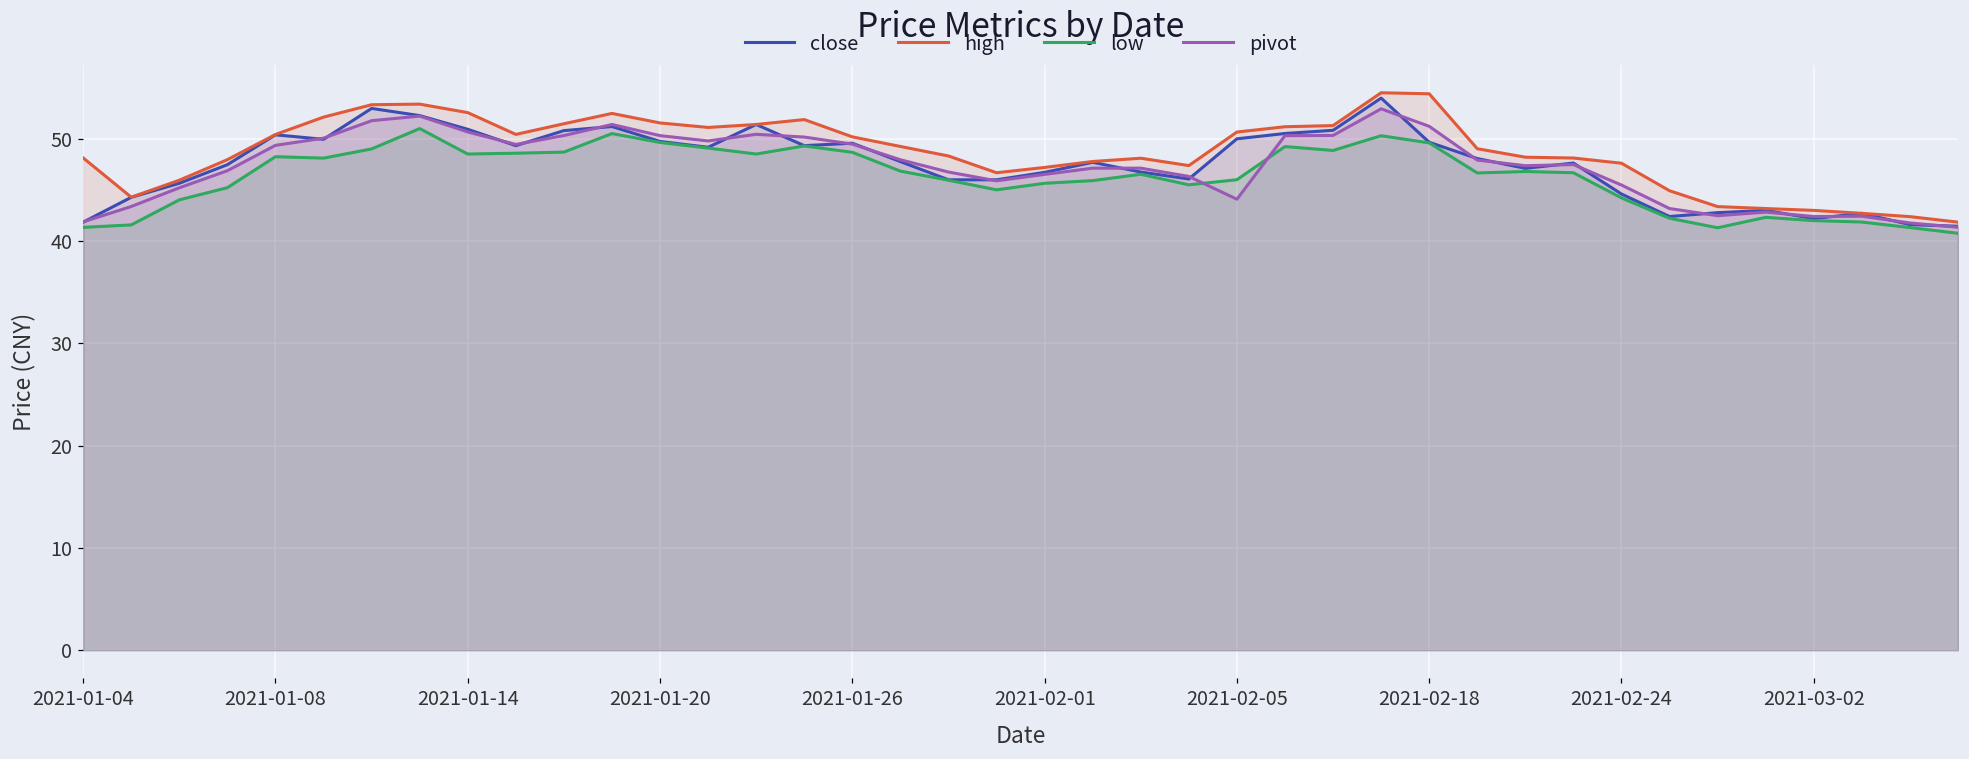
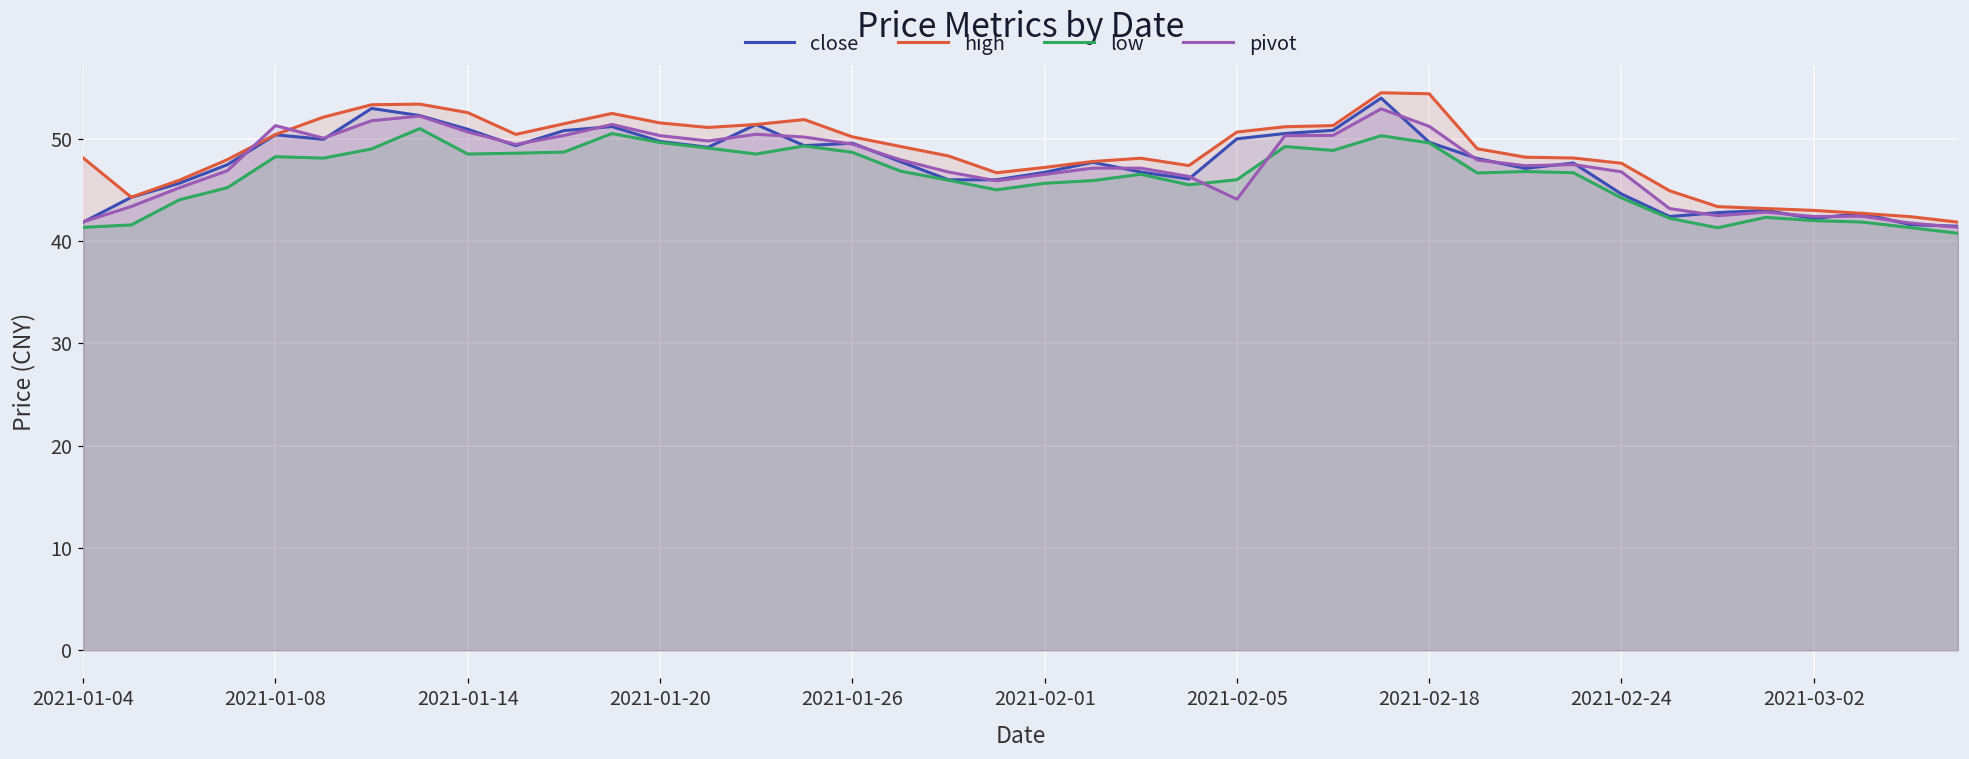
  {
    "close": {
      "2021-02-05": 50,
      "2021-02-24": 45
    },
    "high": {
      "2021-01-04": 48,
      "2021-01-14": 53,
      "2021-01-20": 52,
      "2021-01-26": 50,
      "2021-02-01": 47,
      "2021-02-05": 51,
      "2021-02-18": 54,
      "2021-02-24": 48,
      "2021-03-02": 43
    },
    "low": {
      "2021-01-04": 41,
      "2021-01-08": 48,
      "2021-01-14": 49,
      "2021-01-26": 49,
      "2021-02-01": 46,
      "2021-02-05": 46,
      "2021-02-24": 44
    },
    "pivot": {
-     "2021-01-08": 49,
+     "2021-01-08": 51,
      "2021-01-20": 50,
      "2021-02-05": 44,
      "2021-02-18": 51,
-     "2021-02-24": 45
+     "2021-02-24": 47
    }
  }
